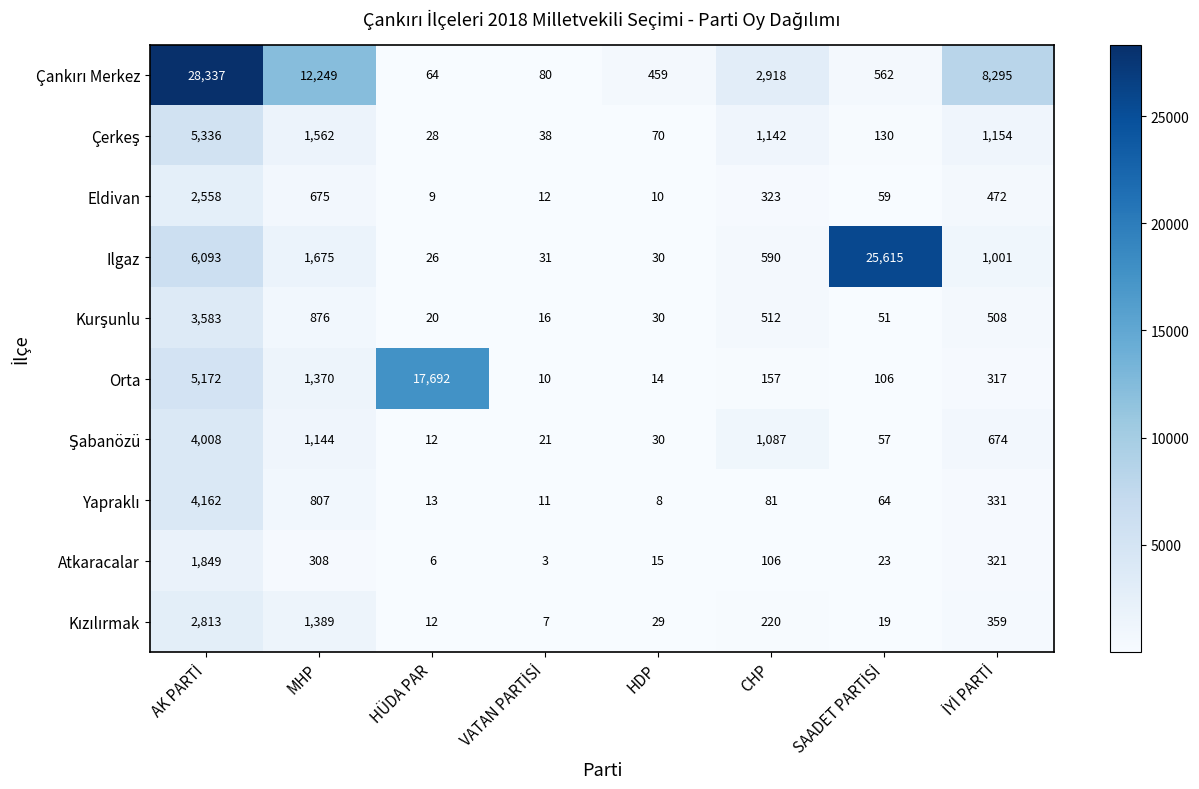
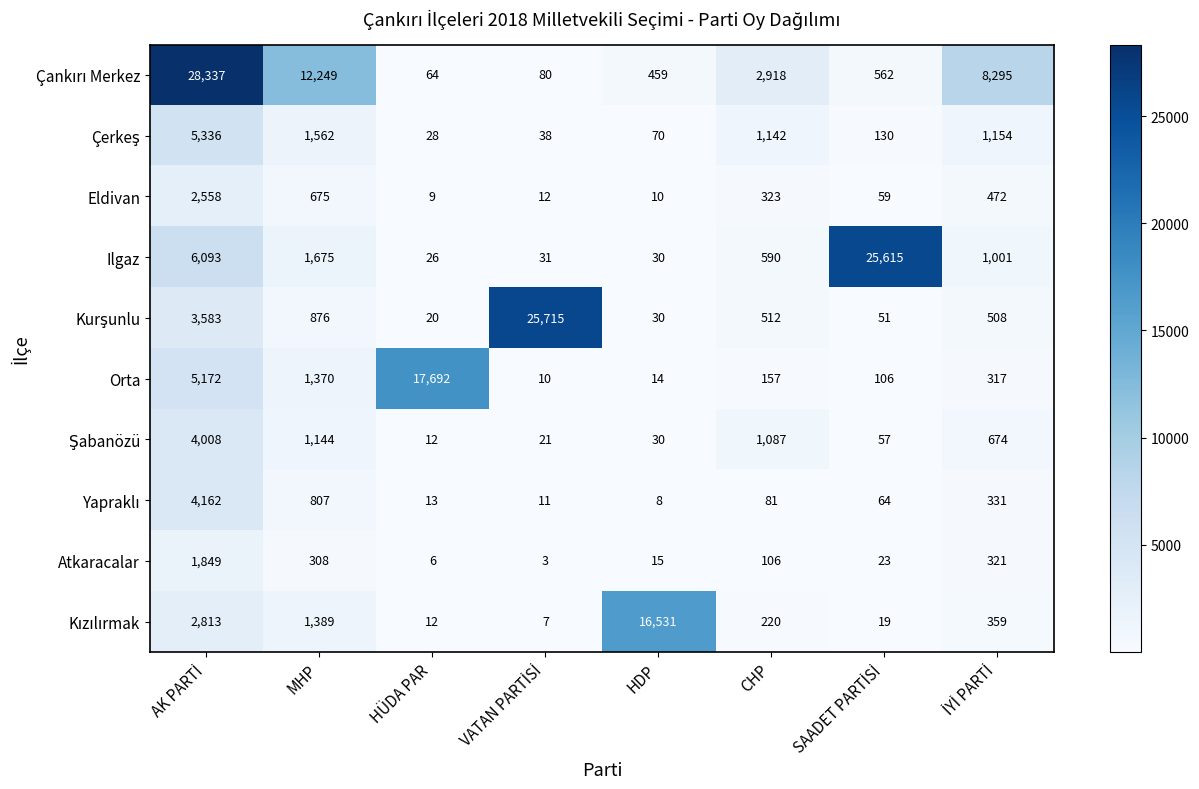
  {
    "Çankırı Merkez": {
      "AK PARTİ": "28,337",
      "MHP": "12,249",
      "HÜDA PAR": "64",
      "VATAN PARTİSİ": "80",
      "HDP": "459",
      "CHP": "2,918",
      "SAADET PARTİSİ": "562",
      "İYİ PARTİ": "8,295"
    },
    "Çerkeş": {
      "AK PARTİ": "5,336",
      "MHP": "1,562",
      "HÜDA PAR": "28",
      "VATAN PARTİSİ": "38",
      "HDP": "70",
      "CHP": "1,142",
      "SAADET PARTİSİ": "130",
      "İYİ PARTİ": "1,154"
    },
    "Eldivan": {
      "AK PARTİ": "2,558",
      "MHP": "675",
      "HÜDA PAR": "9",
      "VATAN PARTİSİ": "12",
      "HDP": "10",
      "CHP": "323",
      "SAADET PARTİSİ": "59",
      "İYİ PARTİ": "472"
    },
    "Ilgaz": {
      "AK PARTİ": "6,093",
      "MHP": "1,675",
      "HÜDA PAR": "26",
      "VATAN PARTİSİ": "31",
      "HDP": "30",
      "CHP": "590",
      "SAADET PARTİSİ": "25,615",
      "İYİ PARTİ": "1,001"
    },
    "Kurşunlu": {
      "AK PARTİ": "3,583",
      "MHP": "876",
      "HÜDA PAR": "20",
-     "VATAN PARTİSİ": "16",
+     "VATAN PARTİSİ": "25,715",
      "HDP": "30",
      "CHP": "512",
      "SAADET PARTİSİ": "51",
      "İYİ PARTİ": "508"
    },
    "Orta": {
      "AK PARTİ": "5,172",
      "MHP": "1,370",
      "HÜDA PAR": "17,692",
      "VATAN PARTİSİ": "10",
      "HDP": "14",
      "CHP": "157",
      "SAADET PARTİSİ": "106",
      "İYİ PARTİ": "317"
    },
    "Şabanözü": {
      "AK PARTİ": "4,008",
      "MHP": "1,144",
      "HÜDA PAR": "12",
      "VATAN PARTİSİ": "21",
      "HDP": "30",
      "CHP": "1,087",
      "SAADET PARTİSİ": "57",
      "İYİ PARTİ": "674"
    },
    "Yapraklı": {
      "AK PARTİ": "4,162",
      "MHP": "807",
      "HÜDA PAR": "13",
      "VATAN PARTİSİ": "11",
      "HDP": "8",
      "CHP": "81",
      "SAADET PARTİSİ": "64",
      "İYİ PARTİ": "331"
    },
    "Atkaracalar": {
      "AK PARTİ": "1,849",
      "MHP": "308",
      "HÜDA PAR": "6",
      "VATAN PARTİSİ": "3",
      "HDP": "15",
      "CHP": "106",
      "SAADET PARTİSİ": "23",
      "İYİ PARTİ": "321"
    },
    "Kızılırmak": {
      "AK PARTİ": "2,813",
      "MHP": "1,389",
      "HÜDA PAR": "12",
      "VATAN PARTİSİ": "7",
-     "HDP": "29",
+     "HDP": "16,531",
      "CHP": "220",
      "SAADET PARTİSİ": "19",
      "İYİ PARTİ": "359"
    }
  }
